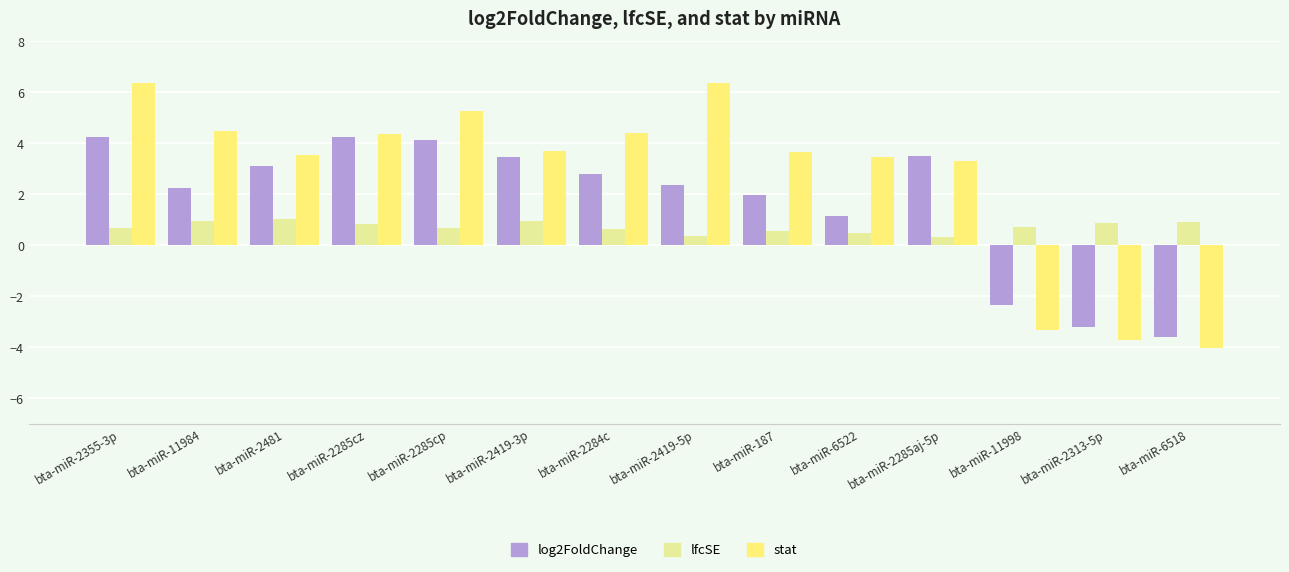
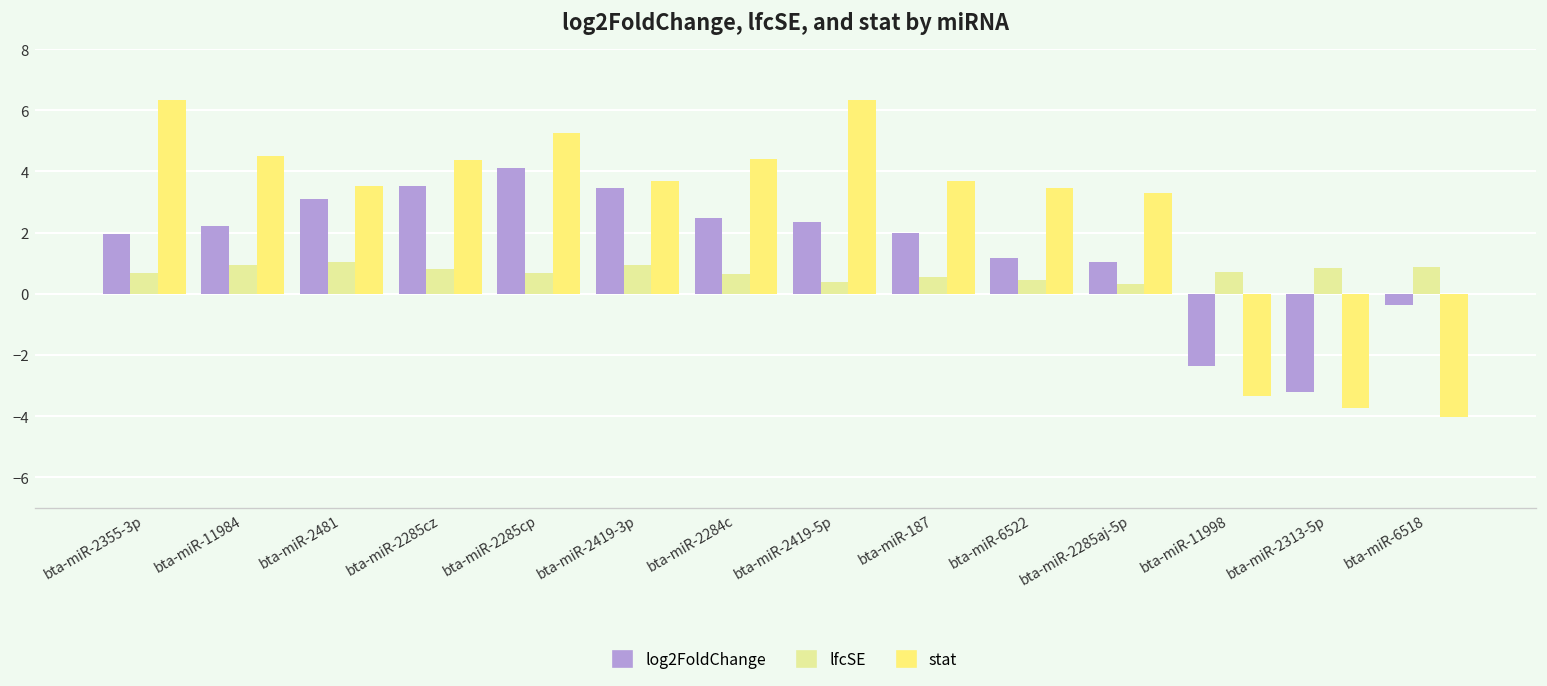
  {
    "log2FoldChange": {
-     "bta-miR-2355-3p": 4.3,
+     "bta-miR-2355-3p": 1.9,
      "bta-miR-11984": 2.2,
      "bta-miR-2481": 3.1,
-     "bta-miR-2285cz": 4.2,
+     "bta-miR-2285cz": 3.5,
      "bta-miR-2285cp": 4.1,
      "bta-miR-2419-3p": 3.5,
-     "bta-miR-2284c": 2.8,
+     "bta-miR-2284c": 2.5,
      "bta-miR-2419-5p": 2.4,
      "bta-miR-187": 2.0,
      "bta-miR-6522": 1.2,
-     "bta-miR-2285aj-5p": 3.5,
+     "bta-miR-2285aj-5p": 1.1,
      "bta-miR-11998": -2.3,
      "bta-miR-2313-5p": -3.2,
-     "bta-miR-6518": -3.6
+     "bta-miR-6518": -0.4
    }
  }
